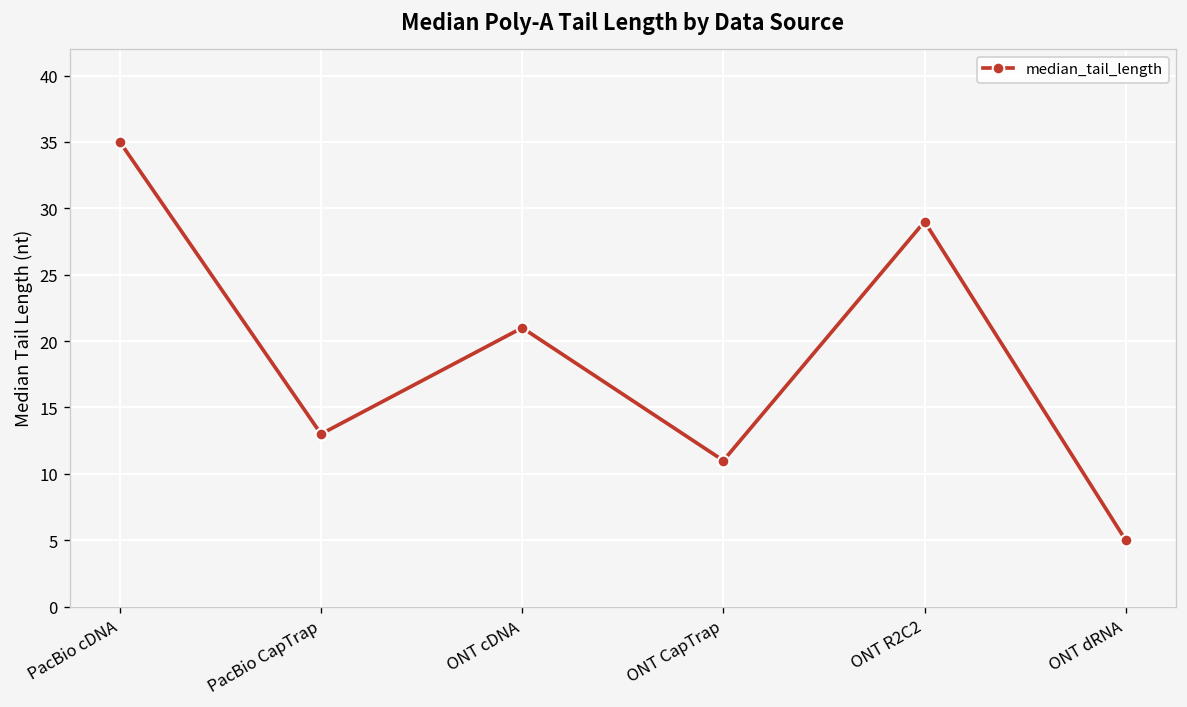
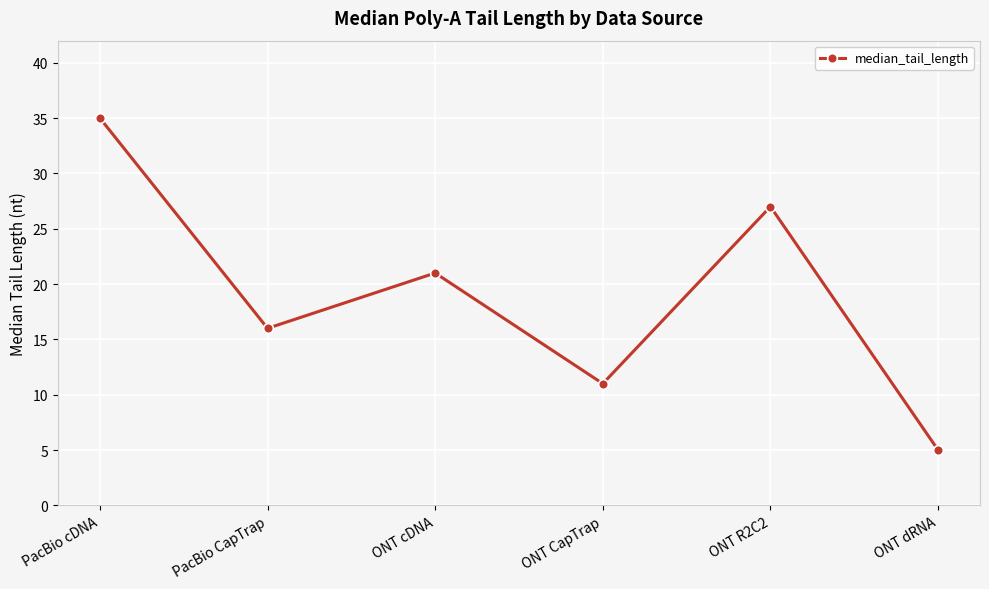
  {
    "PacBio cDNA": 35,
-   "PacBio CapTrap": 13,
+   "PacBio CapTrap": 16,
    "ONT cDNA": 21,
    "ONT CapTrap": 11,
-   "ONT R2C2": 29,
+   "ONT R2C2": 27,
    "ONT dRNA": 5
  }
